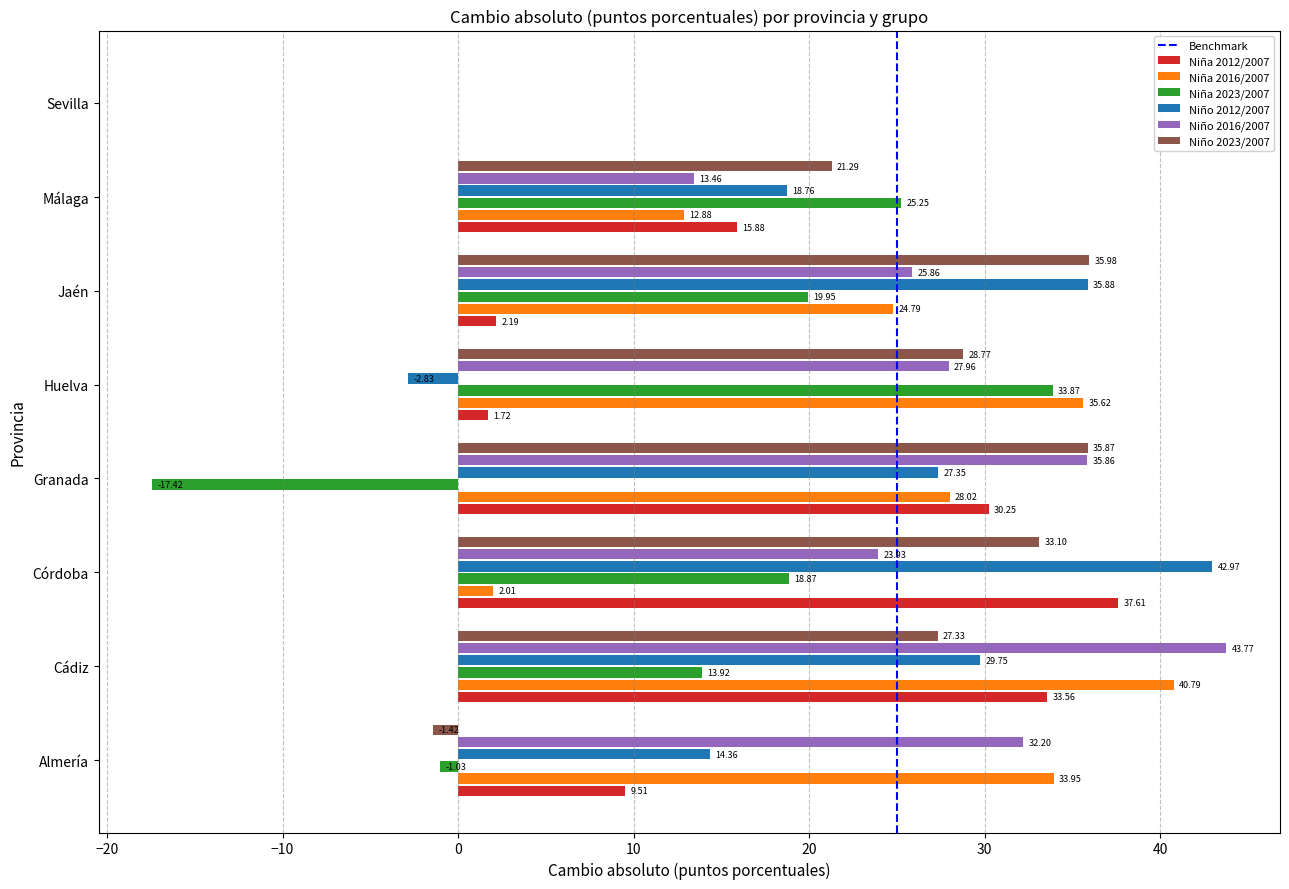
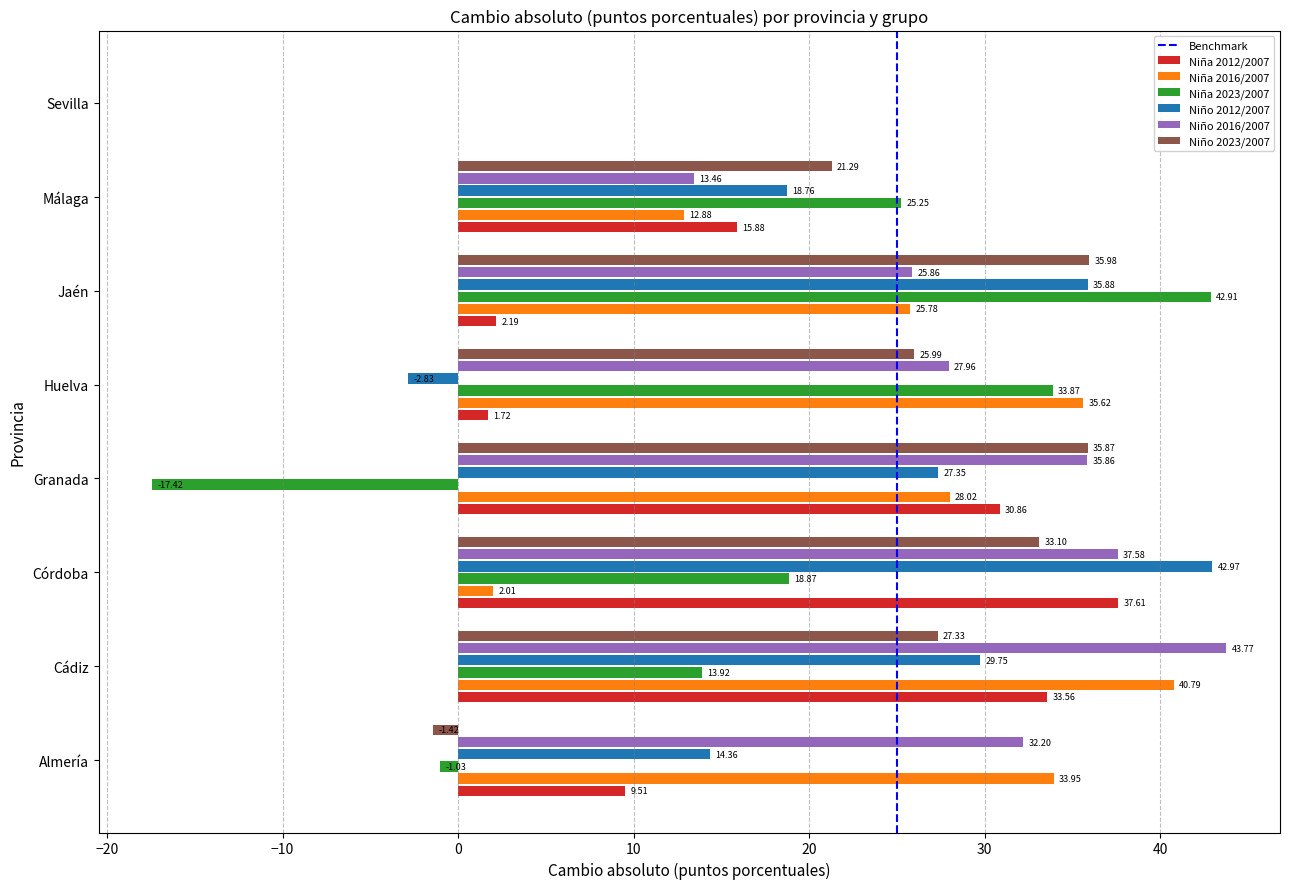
  {
    "Niña 2012/2007": {
      "Málaga": 15.88,
      "Jaén": 2.19,
      "Huelva": 1.72,
-     "Granada": 30.25,
+     "Granada": 30.86,
      "Córdoba": 37.61,
      "Cádiz": 33.56,
      "Almería": 9.51
    },
    "Niña 2016/2007": {
      "Málaga": 12.88,
-     "Jaén": 24.79,
+     "Jaén": 25.78,
      "Huelva": 35.62,
      "Granada": 28.02,
      "Córdoba": 2.01,
      "Cádiz": 40.79,
      "Almería": 33.95
    },
    "Niña 2023/2007": {
      "Málaga": 25.25,
-     "Jaén": 19.95,
+     "Jaén": 42.91,
      "Huelva": 33.87,
      "Granada": -17.42,
      "Córdoba": 18.87,
      "Cádiz": 13.92,
      "Almería": -1.03
    },
    "Niño 2012/2007": {
      "Málaga": 18.76,
      "Jaén": 35.88,
      "Huelva": -2.83,
      "Granada": 27.35,
      "Córdoba": 42.97,
      "Cádiz": 29.75,
      "Almería": 14.36
    },
    "Niño 2016/2007": {
      "Málaga": 13.46,
      "Jaén": 25.86,
      "Huelva": 27.96,
      "Granada": 35.86,
-     "Córdoba": 23.93,
+     "Córdoba": 37.58,
      "Cádiz": 43.77,
      "Almería": 32.20
    },
    "Niño 2023/2007": {
      "Málaga": 21.29,
      "Jaén": 35.98,
-     "Huelva": 28.77,
+     "Huelva": 25.99,
      "Granada": 35.87,
      "Córdoba": 33.10,
      "Cádiz": 27.33,
      "Almería": -1.42
    }
  }
